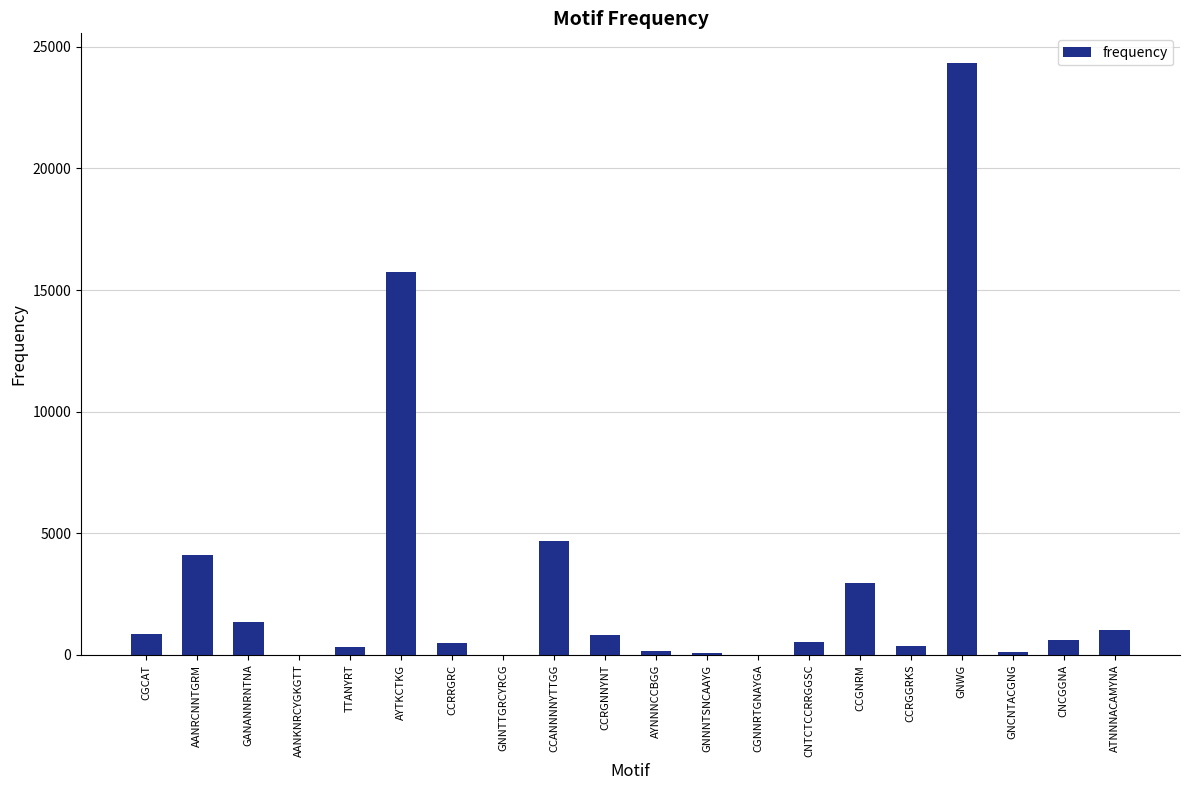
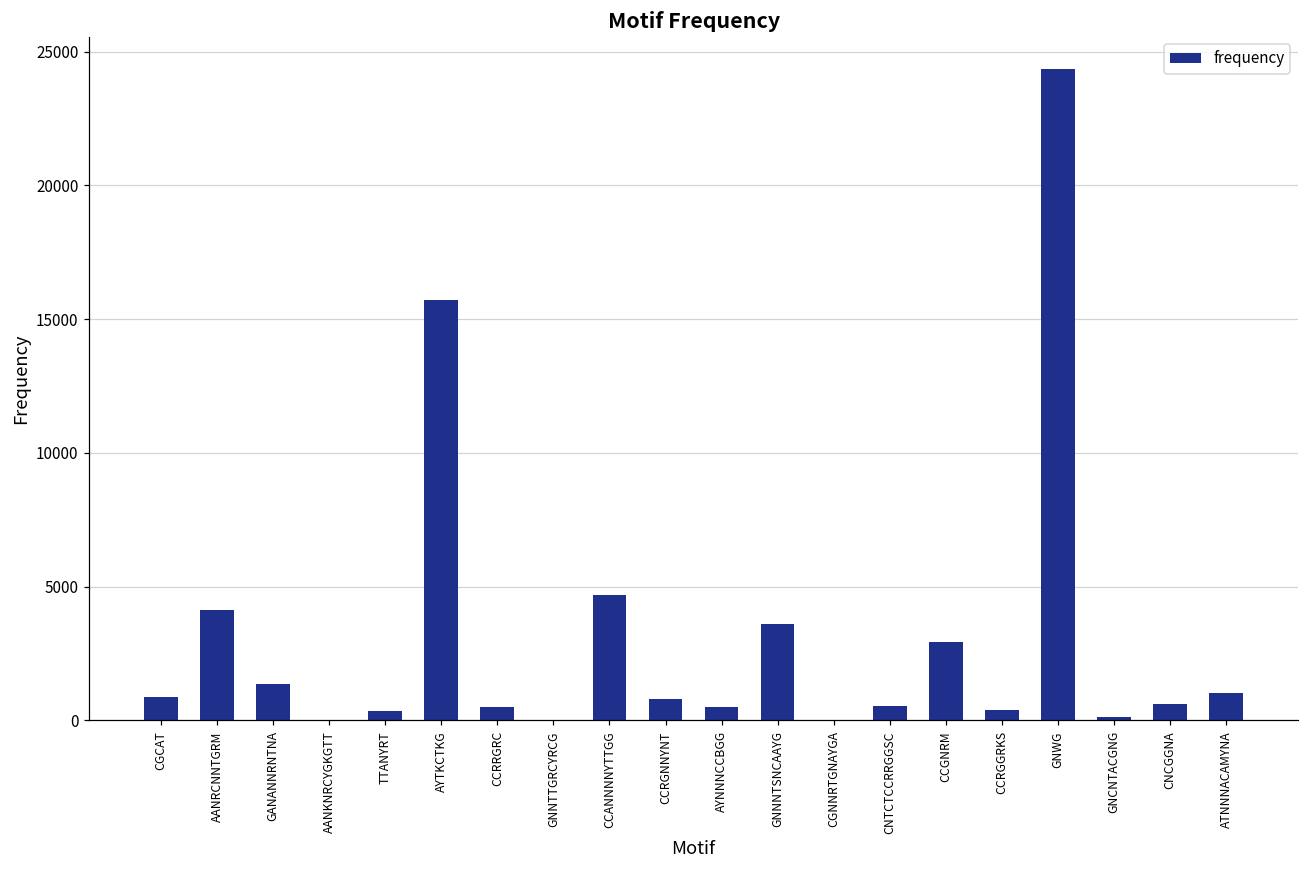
  {
    "CGCAT": 900,
    "AANRCNNTGRM": 4100,
    "GANANNRNTNA": 1300,
    "TTANYRT": 300,
    "AYTKCTKG": 15700,
    "CCRRGRC": 500,
    "CCANNNNYTTGG": 4700,
    "CCRGNNYNT": 800,
-   "AYNNNCCBGG": 200,
-   "GNNNTSNCAAYG": 100,
+   "AYNNNCCBGG": 500,
+   "GNNNTSNCAAYG": 3600,
    "CNTCTCCRRGGSC": 500,
    "CCGNRM": 3000,
    "CCRGGRKS": 400,
    "GNWG": 24300,
    "GNCNTACGNG": 100,
    "CNCGGNA": 600,
    "ATNNNACAMYNA": 1000
  }
